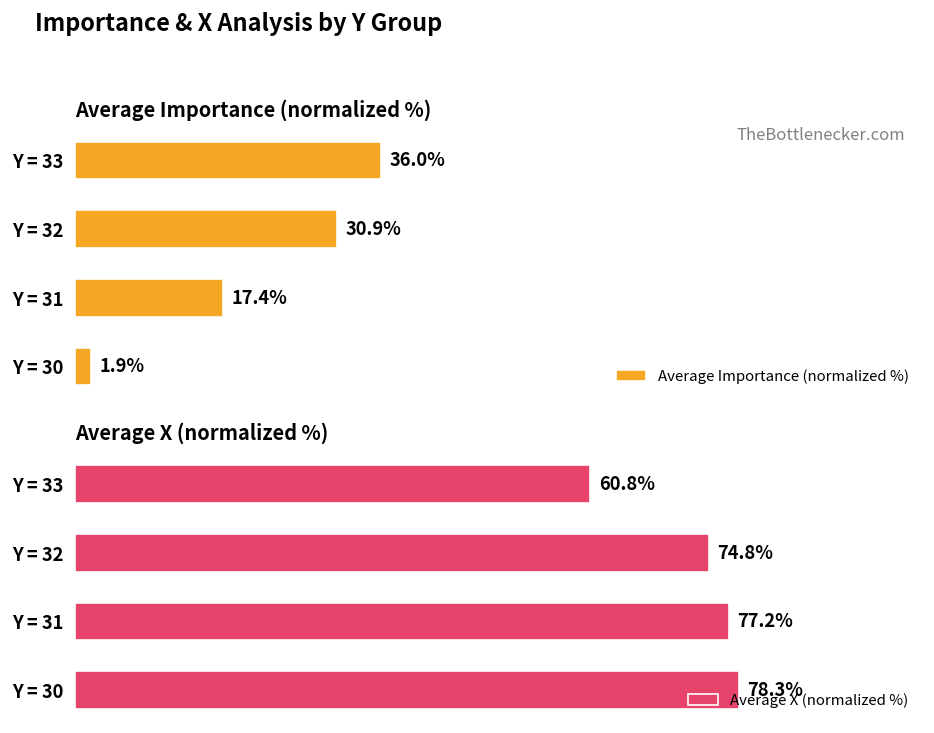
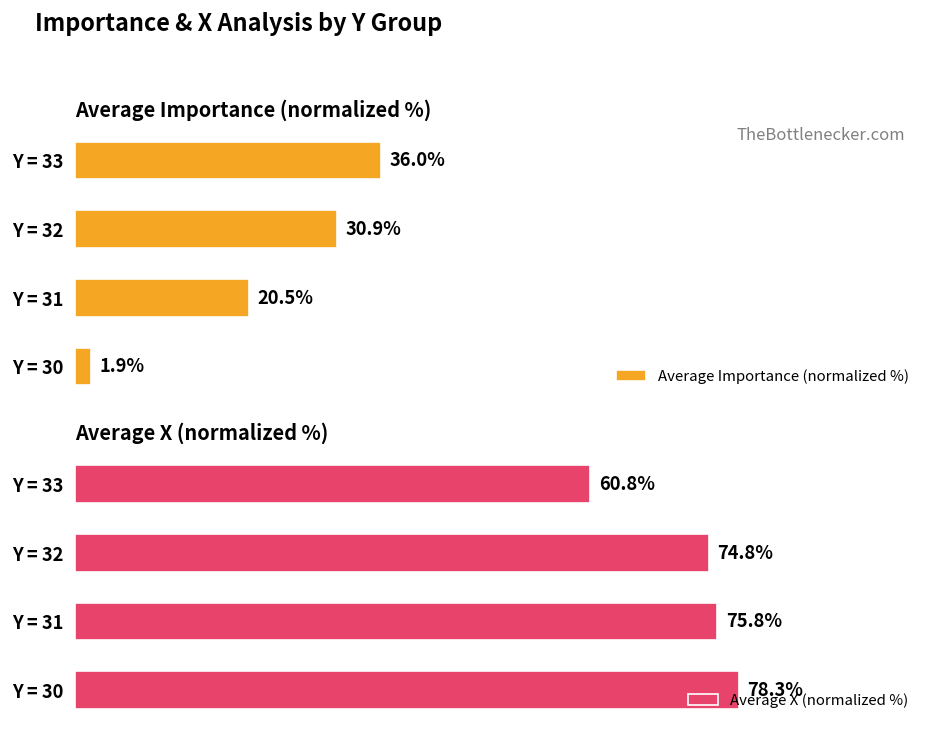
  {
    "Average Importance (normalized %)": {
      "Y = 33": "36.0%",
      "Y = 32": "30.9%",
-     "Y = 31": "17.4%",
+     "Y = 31": "20.5%",
      "Y = 30": "1.9%"
    },
    "Average X (normalized %)": {
      "Y = 33": "60.8%",
      "Y = 32": "74.8%",
-     "Y = 31": "77.2%",
+     "Y = 31": "75.8%",
      "Y = 30": "78.3%"
    }
  }
